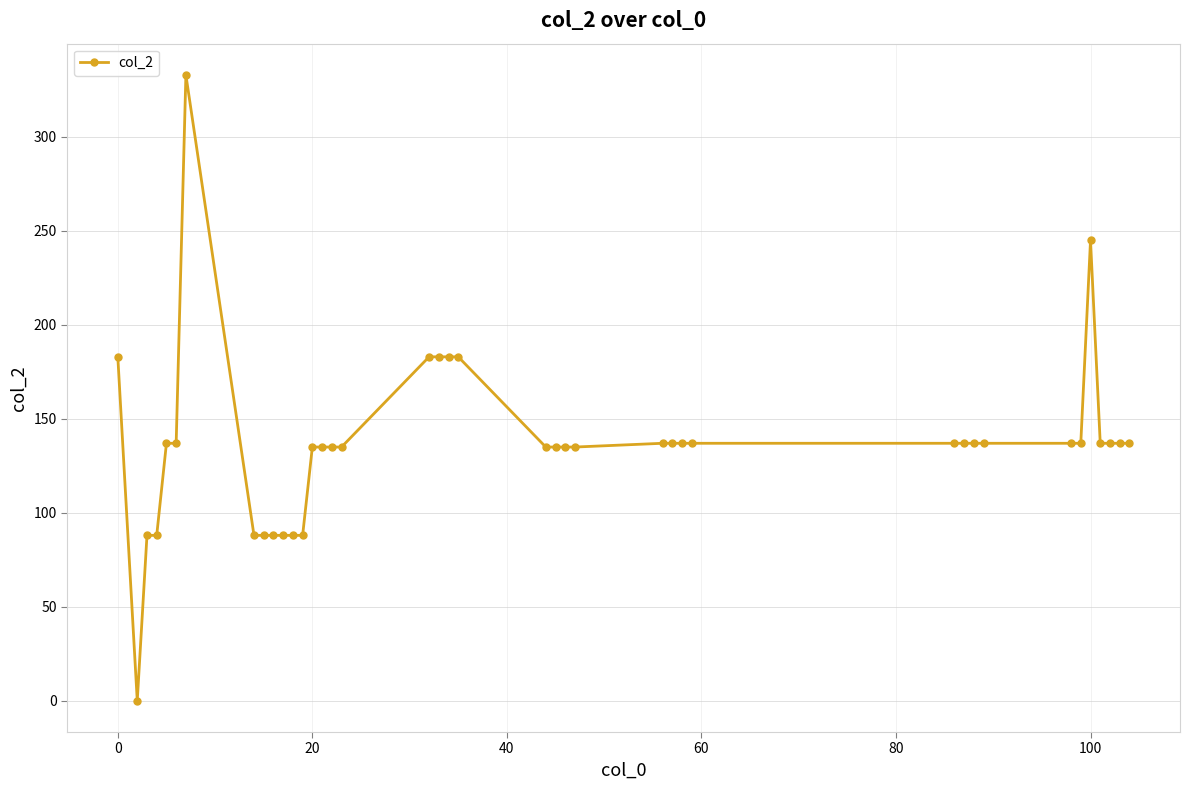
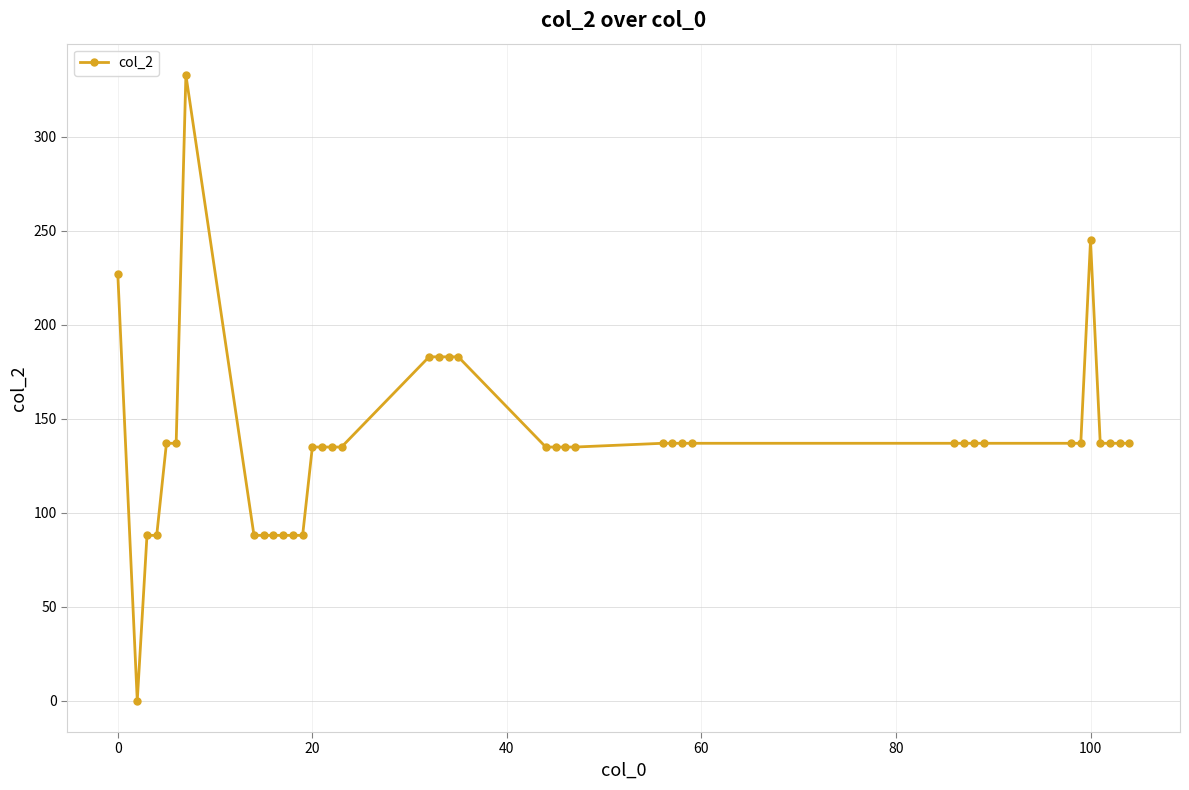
  {
-   "0": 183,
+   "0": 227,
    "20": 135,
    "100": 245
  }
